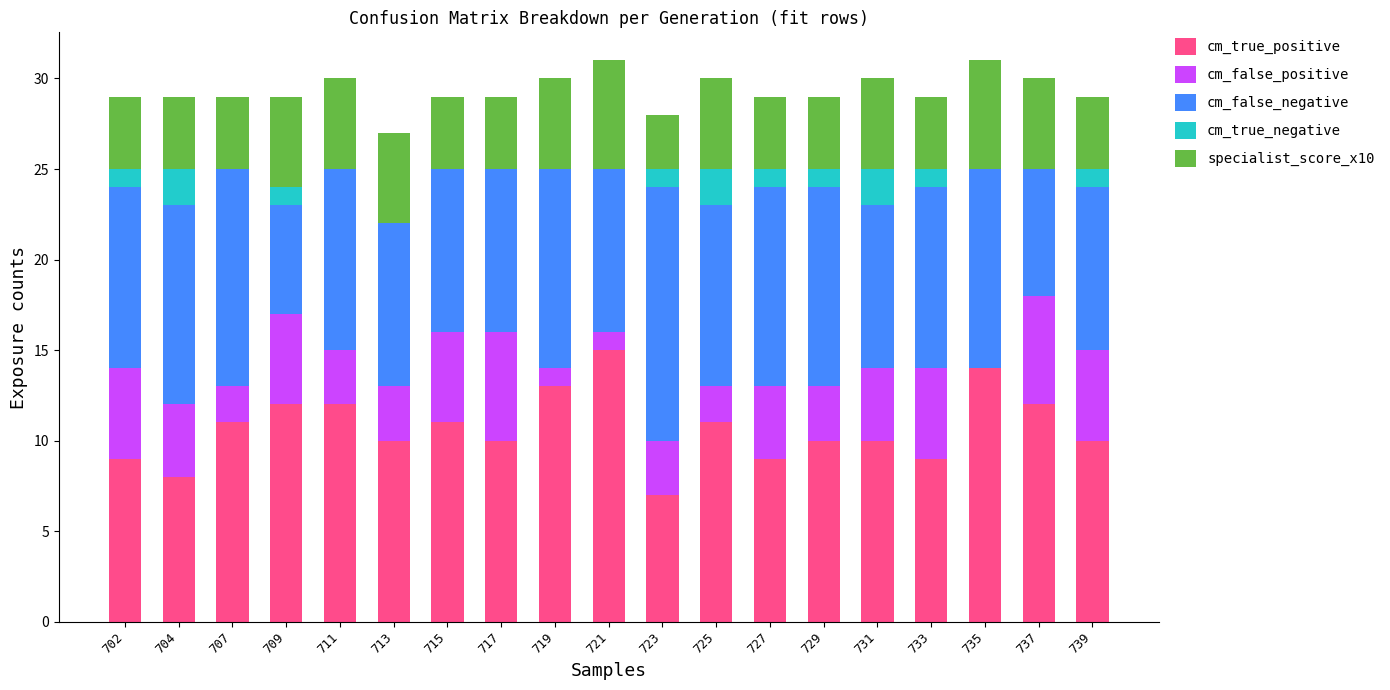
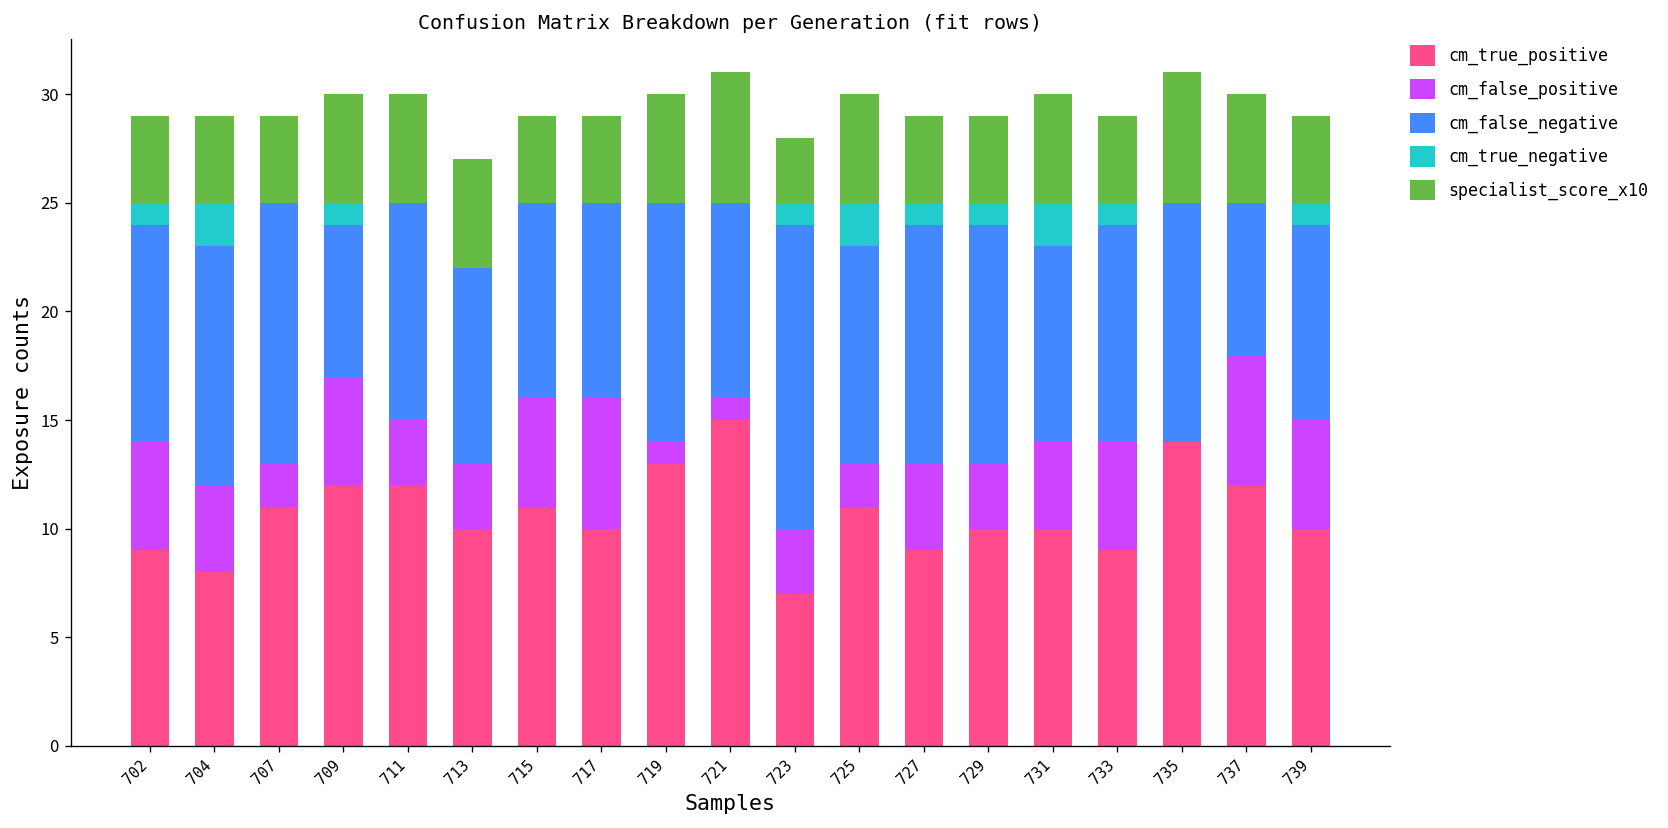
  {
    "cm_true_positive": {
      "702": 9,
      "704": 8,
      "707": 11,
      "709": 12,
      "711": 12,
      "713": 10,
      "715": 11,
      "717": 10,
      "719": 13,
      "721": 15,
      "723": 7,
      "725": 11,
      "727": 9,
      "729": 10,
      "731": 10,
      "733": 9,
      "735": 14,
      "737": 12,
      "739": 10
    },
    "cm_false_positive": {
      "702": 5,
      "704": 4,
      "707": 2,
      "709": 5,
      "711": 3,
      "713": 3,
      "715": 5,
      "717": 6,
      "719": 1,
      "721": 1,
      "723": 3,
      "725": 2,
      "727": 4,
      "729": 3,
      "731": 4,
      "733": 5,
      "735": 0,
      "737": 6,
      "739": 5
    },
    "cm_false_negative": {
      "702": 10,
      "704": 11,
      "707": 12,
-     "709": 6,
+     "709": 7,
      "711": 10,
      "713": 9,
      "715": 9,
      "717": 9,
      "719": 11,
      "721": 9,
      "723": 14,
      "725": 10,
      "727": 11,
      "729": 11,
      "731": 9,
      "733": 10,
      "735": 11,
      "737": 7,
      "739": 9
    },
    "cm_true_negative": {
      "702": 1,
      "704": 2,
      "707": 0,
      "709": 1,
      "711": 0,
      "713": 0,
      "715": 0,
      "717": 0,
      "719": 0,
      "721": 0,
      "723": 1,
      "725": 2,
      "727": 1,
      "729": 1,
      "731": 2,
      "733": 1,
      "735": 0,
      "737": 0,
      "739": 1
    },
    "specialist_score_x10": {
      "702": 4,
      "704": 4,
      "707": 4,
      "709": 5,
      "711": 5,
      "713": 5,
      "715": 4,
      "717": 4,
      "719": 5,
      "721": 6,
      "723": 3,
      "725": 5,
      "727": 4,
      "729": 4,
      "731": 5,
      "733": 4,
      "735": 6,
      "737": 5,
      "739": 4
    }
  }
